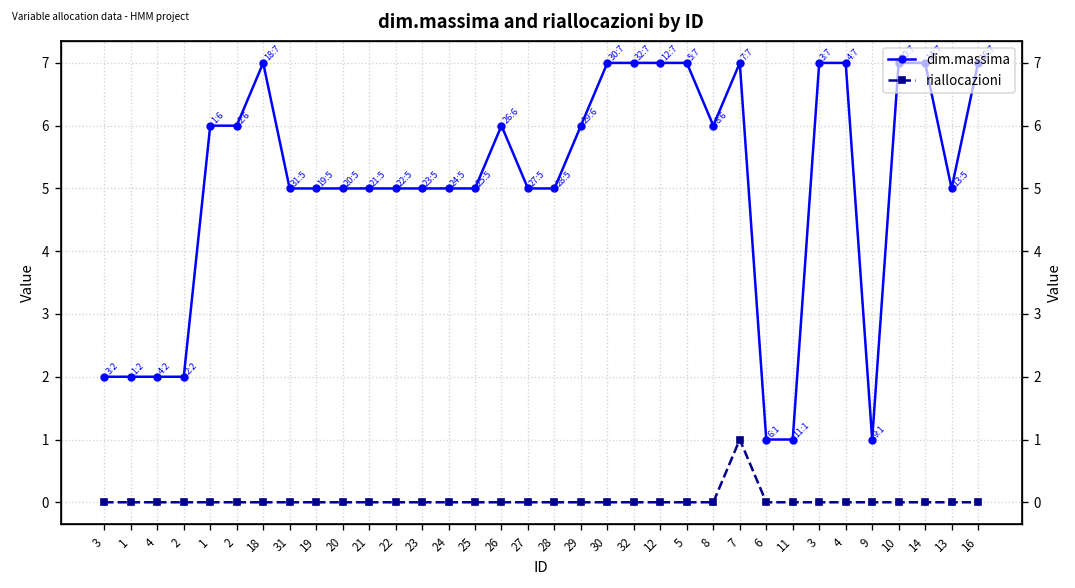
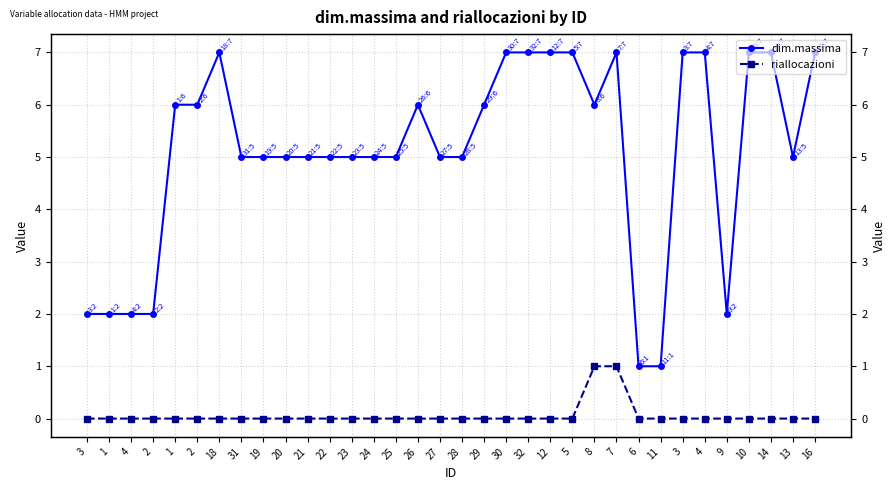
  {
    "dim.massima": {
      "18": "7",
      "31": "5",
      "19": "5",
      "20": "5",
      "21": "5",
      "22": "5",
      "23": "5",
      "24": "5",
      "25": "5",
      "26": "6",
      "27": "5",
      "28": "5",
      "29": "6",
      "30": "7",
      "32": "7",
      "12": "7",
      "5": "7",
      "8": "6",
      "7": "7:7",
      "6": "1",
      "11": "1",
-     "9": "1",
+     "9": "2",
      "13": "5"
    },
    "riallocazioni": {
      "18": "0",
      "31": "0",
      "19": "0",
      "20": "0",
      "21": "0",
      "22": "0",
      "23": "0",
      "24": "0",
      "25": "0",
      "26": "0",
      "27": "0",
      "28": "0",
      "29": "0",
      "30": "0",
      "32": "0",
      "12": "0",
      "5": "0",
-     "8": "0",
+     "8": "1",
      "6": "0",
      "11": "0",
      "9": "0",
      "10": "0",
      "14": "0",
      "13": "0",
      "16": "0"
    }
  }
